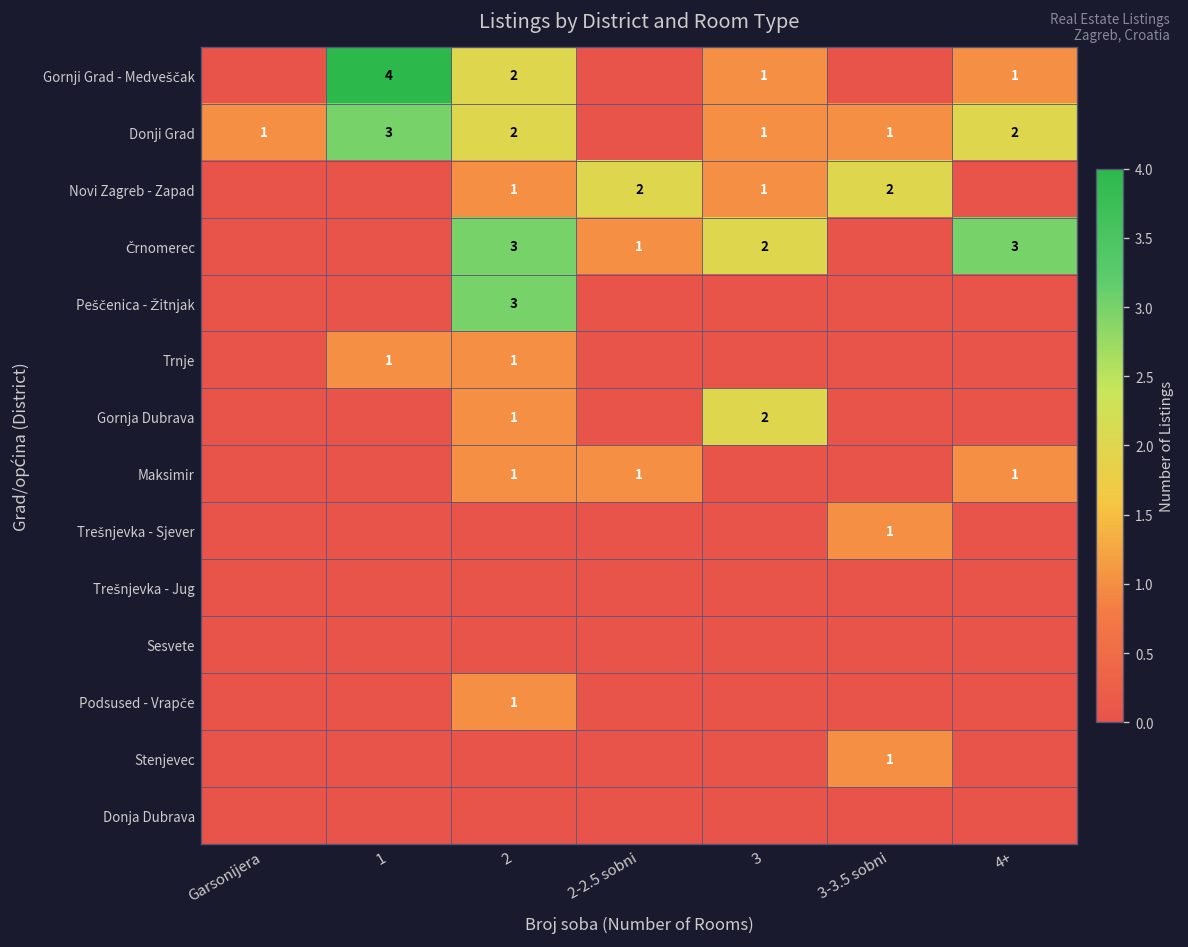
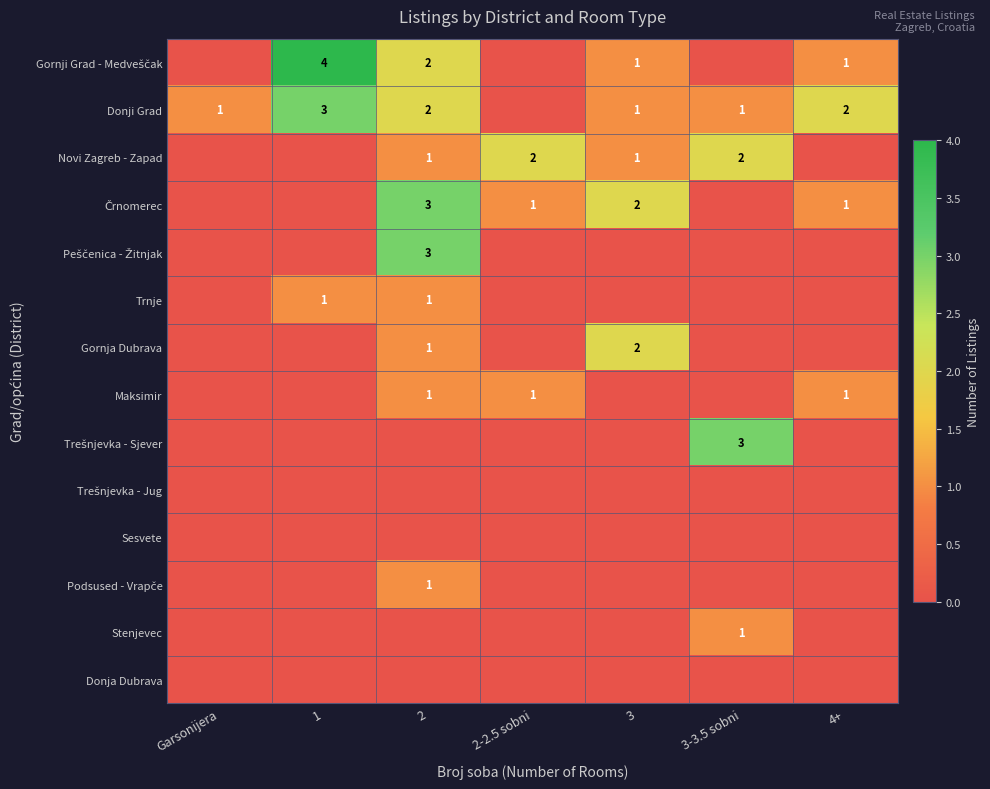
  {
    "Gornji Grad - Medveščak": {
      "1": 4,
      "2": 2,
      "3": 1,
      "4+": 1
    },
    "Donji Grad": {
      "Garsonijera": 1,
      "1": 3,
      "2": 2,
      "3": 1,
      "3-3.5 sobni": 1,
      "4+": 2
    },
    "Novi Zagreb - Zapad": {
      "2": 1,
      "2-2.5 sobni": 2,
      "3": 1,
      "3-3.5 sobni": 2
    },
    "Črnomerec": {
      "2": 3,
      "2-2.5 sobni": 1,
      "3": 2,
-     "4+": 3
+     "4+": 1
    },
    "Peščenica - Žitnjak": {
      "2": 3
    },
    "Trnje": {
      "1": 1,
      "2": 1
    },
    "Gornja Dubrava": {
      "2": 1,
      "3": 2
    },
    "Maksimir": {
      "2": 1,
      "2-2.5 sobni": 1,
      "4+": 1
    },
    "Trešnjevka - Sjever": {
-     "3-3.5 sobni": 1
+     "3-3.5 sobni": 3
    },
    "Podsused - Vrapče": {
      "2": 1
    },
    "Stenjevec": {
      "3-3.5 sobni": 1
    }
  }
